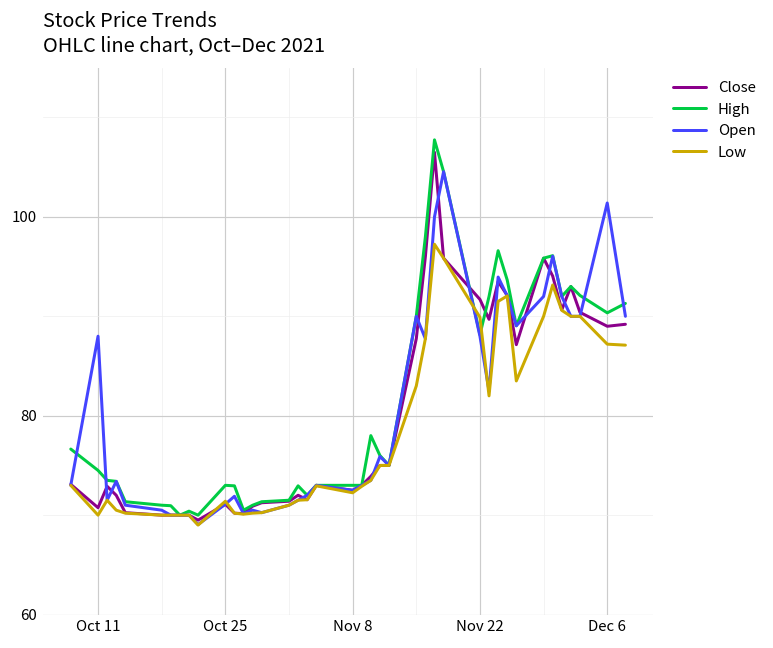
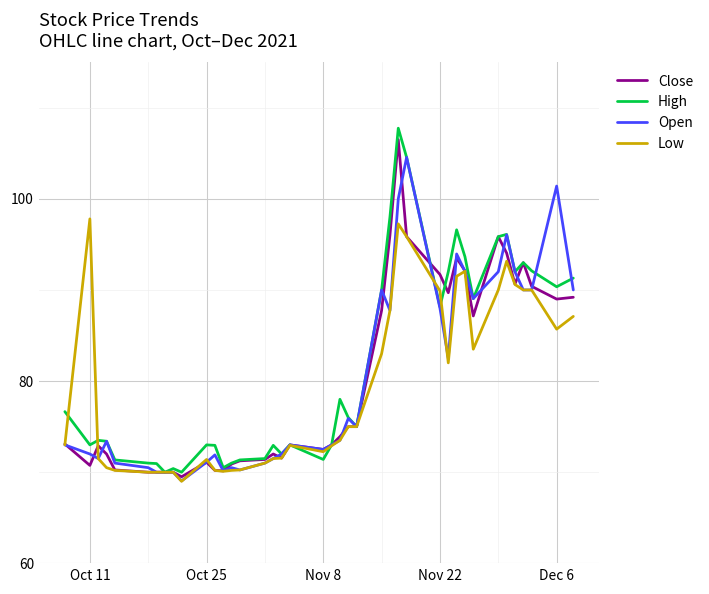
  {
    "Close": {
      "Oct 11": 71,
      "Nov 22": 92,
      "Dec 6": 89
    },
    "High": {
-     "Oct 11": 75,
+     "Oct 11": 73,
      "Oct 25": 73,
-     "Nov 8": 73,
+     "Nov 8": 71,
      "Dec 6": 90
    },
    "Open": {
-     "Oct 11": 88,
+     "Oct 11": 72,
      "Dec 6": 101
    },
    "Low": {
-     "Oct 11": 70,
+     "Oct 11": 98,
      "Nov 22": 90,
-     "Dec 6": 87
+     "Dec 6": 86
    }
  }
